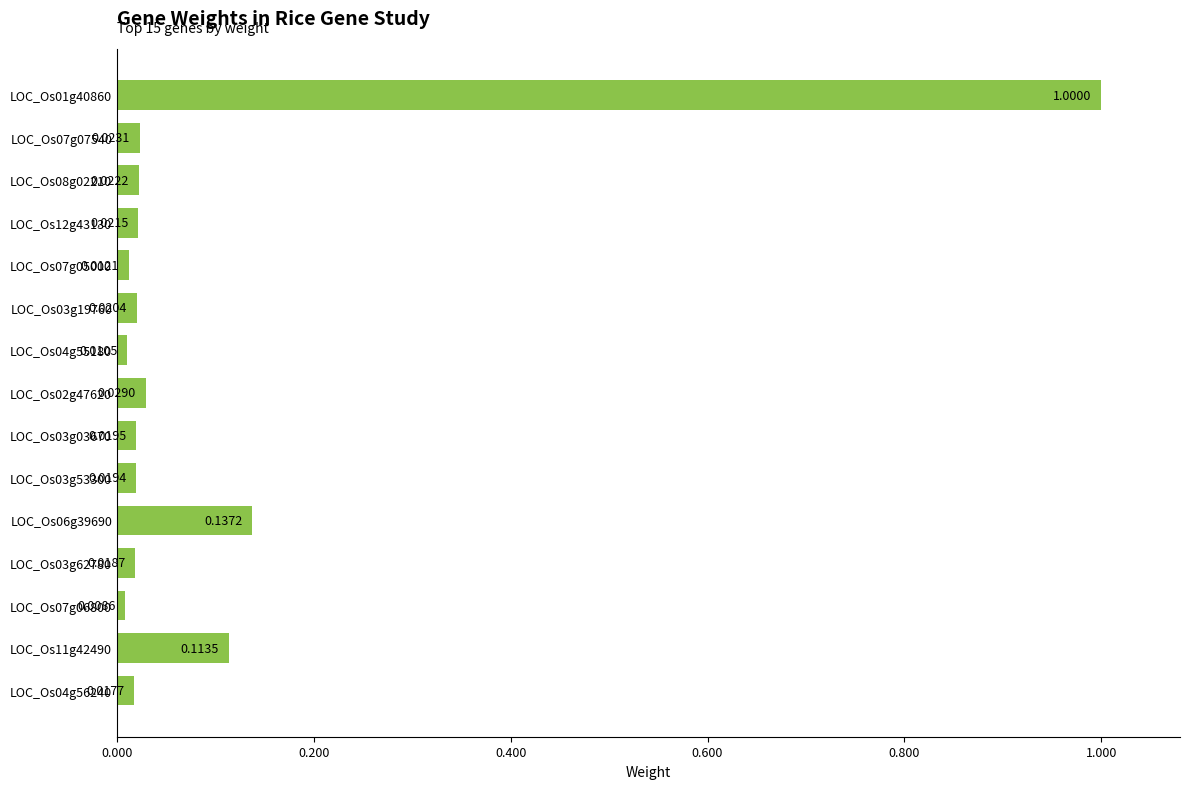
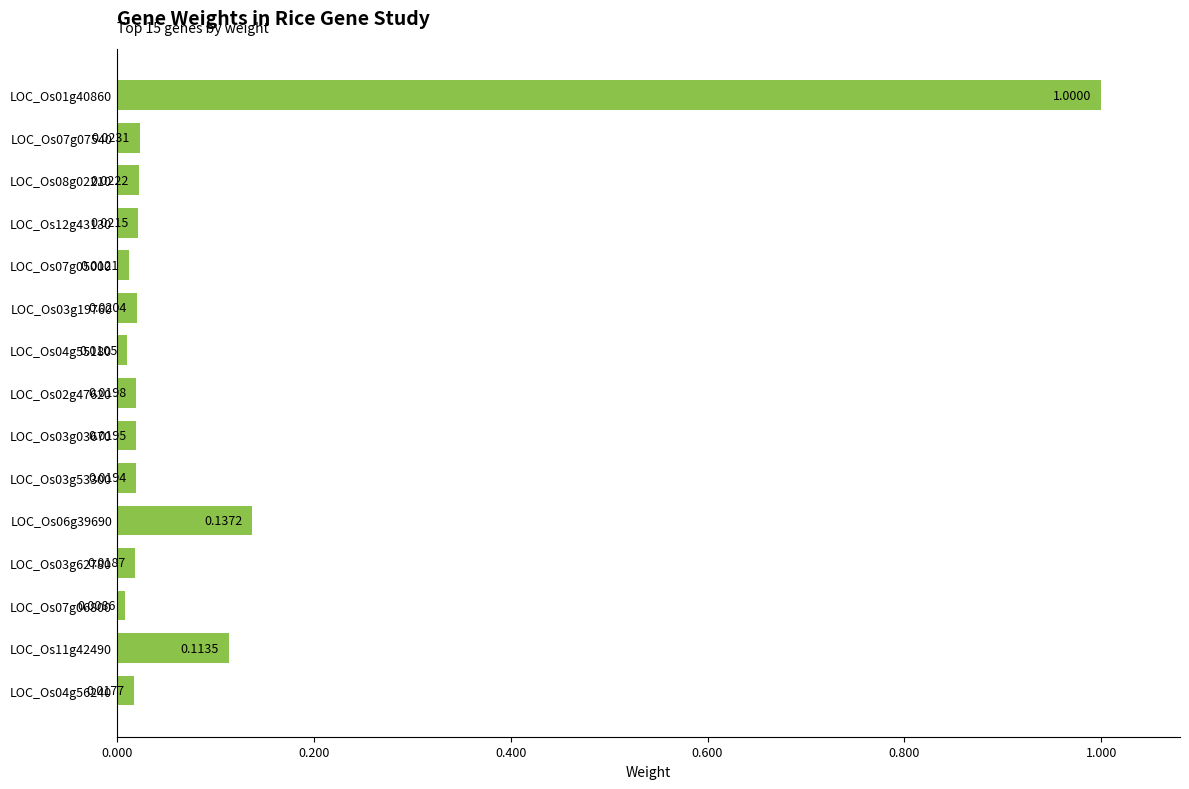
  {
    "LOC_Os01g40860": 1.0000,
    "LOC_Os07g07540": 0.0231,
    "LOC_Os08g02210": 0.0222,
    "LOC_Os12g43130": 0.0215,
    "LOC_Os07g05000": 0.0121,
    "LOC_Os03g19760": 0.0204,
    "LOC_Os04g55180": 0.0105,
-   "LOC_Os02g47620": 0.0290,
+   "LOC_Os02g47620": 0.0198,
    "LOC_Os03g03670": 0.0195,
    "LOC_Os03g53300": 0.0194,
    "LOC_Os06g39690": 0.1372,
    "LOC_Os03g62780": 0.0187,
    "LOC_Os07g06800": 0.0086,
    "LOC_Os11g42490": 0.1135,
    "LOC_Os04g56240": 0.0177
  }
